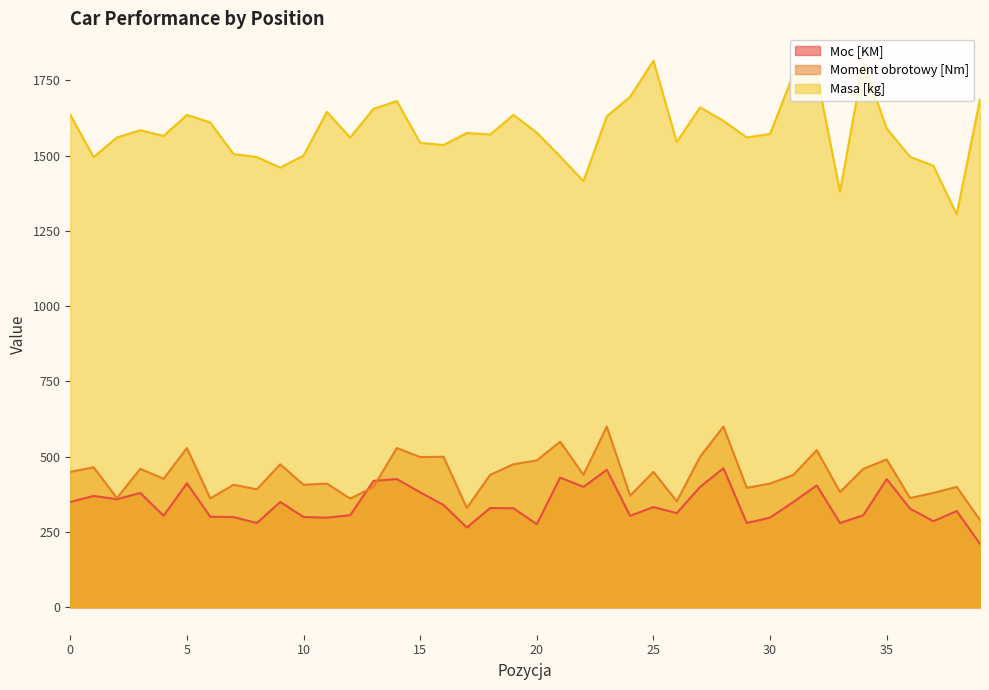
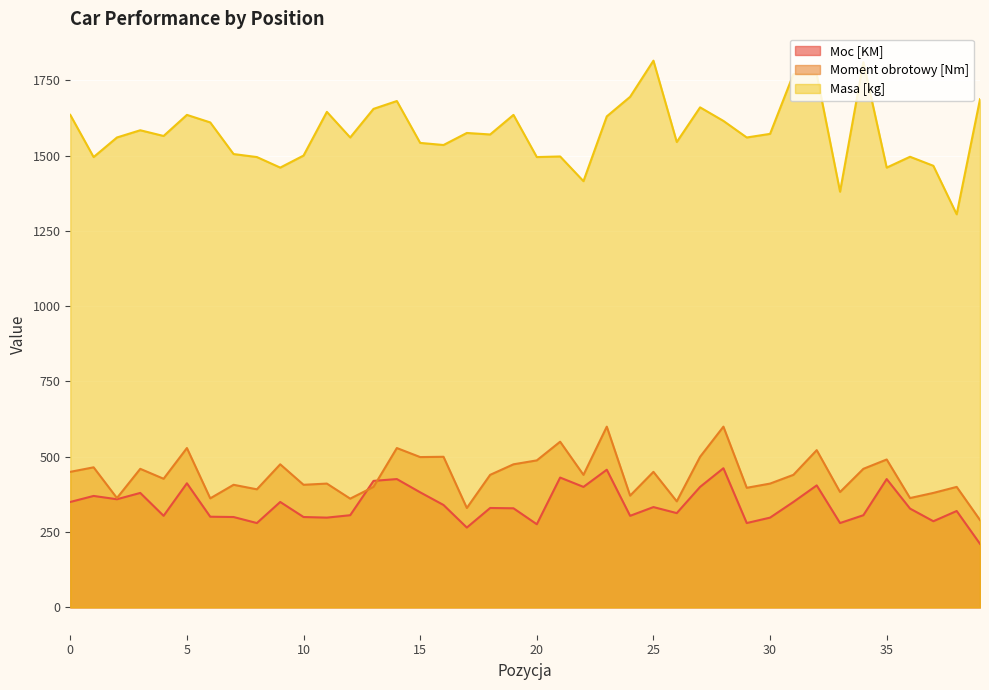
  {
    "Masa [kg]": {
      "0": 1640,
      "5": 1640,
      "10": 1500,
      "15": 1540,
-     "20": 1580,
+     "20": 1500,
      "25": 1820,
      "30": 1570,
-     "35": 1590
+     "35": 1460
    }
  }
